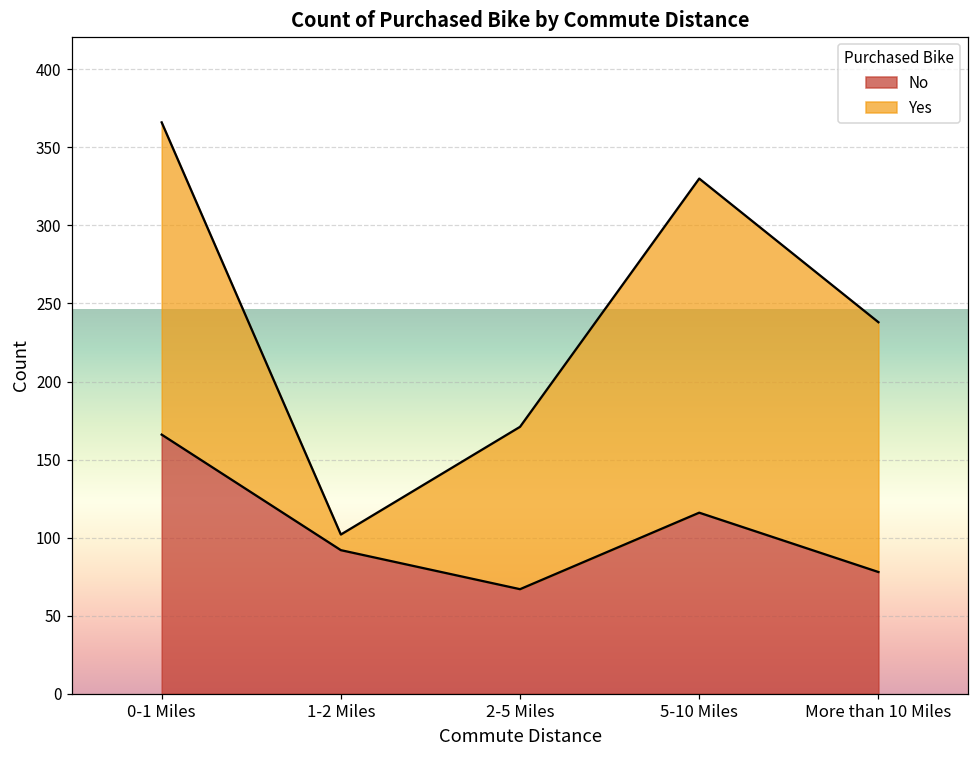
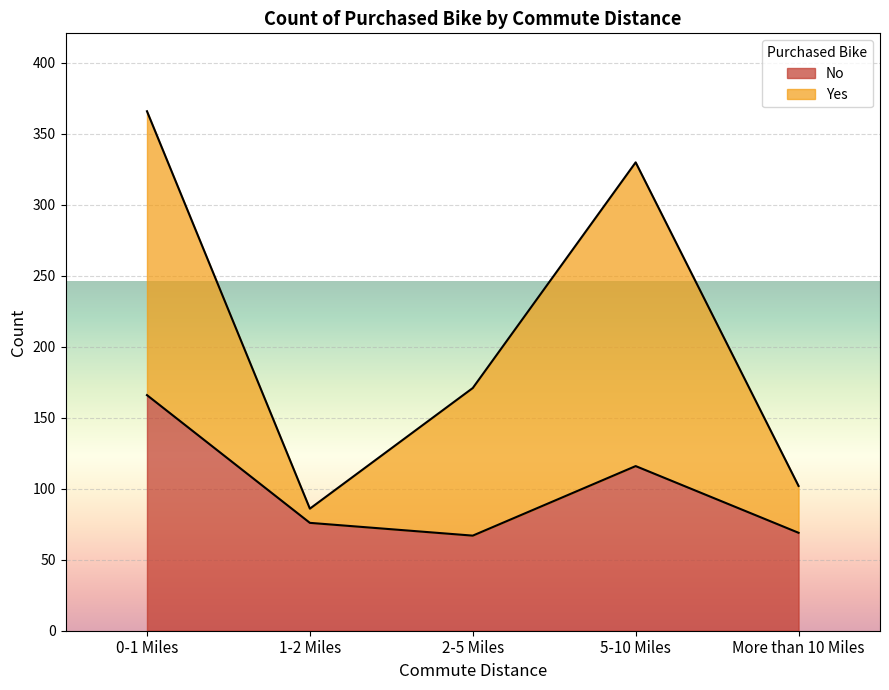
  {
    "No": {
      "0-1 Miles": 166,
-     "1-2 Miles": 92,
+     "1-2 Miles": 76,
      "2-5 Miles": 67,
      "5-10 Miles": 116,
-     "More than 10 Miles": 78
+     "More than 10 Miles": 69
    },
    "Yes": {
      "0-1 Miles": 200,
      "1-2 Miles": 10,
      "2-5 Miles": 104,
      "5-10 Miles": 214,
-     "More than 10 Miles": 160
+     "More than 10 Miles": 33
    }
  }
